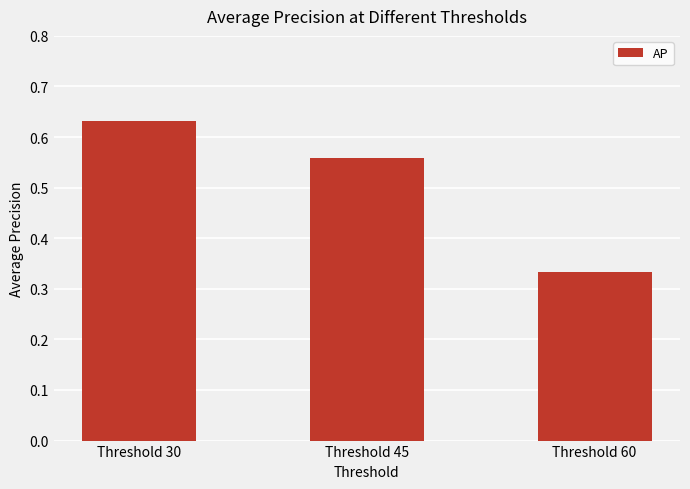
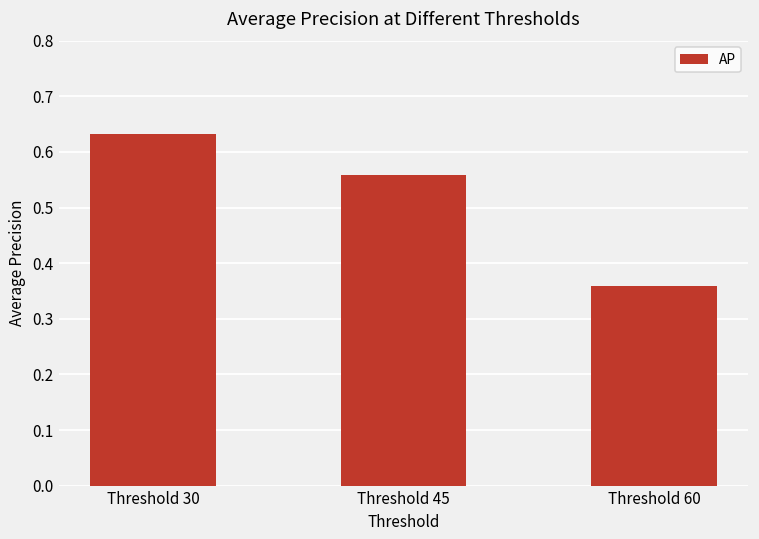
  {
    "Threshold 30": 0.63,
    "Threshold 45": 0.56,
-   "Threshold 60": 0.33
+   "Threshold 60": 0.36
  }
